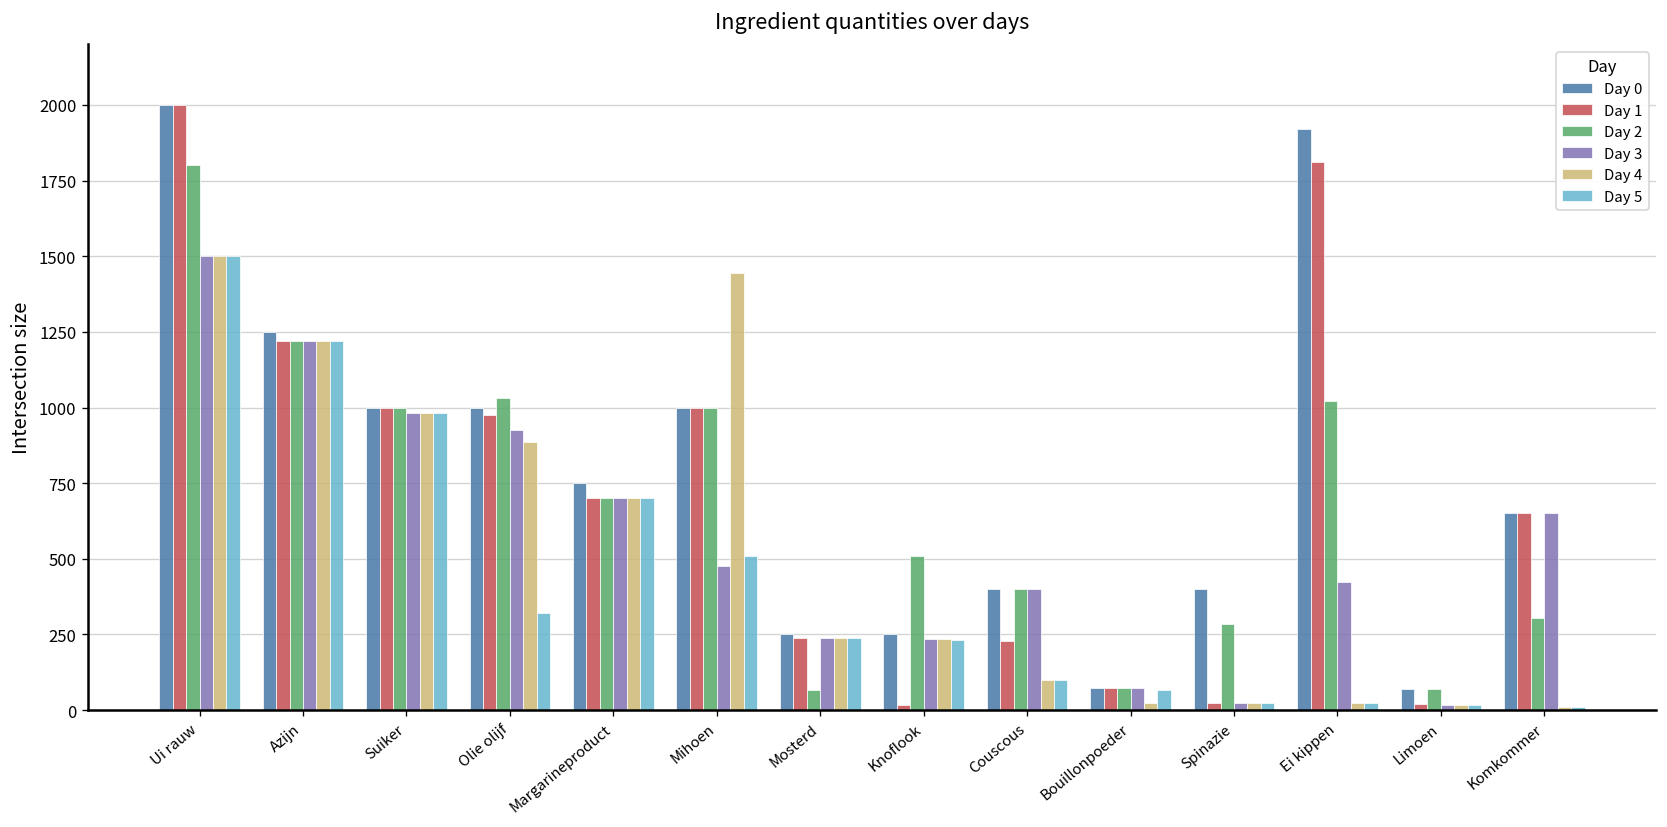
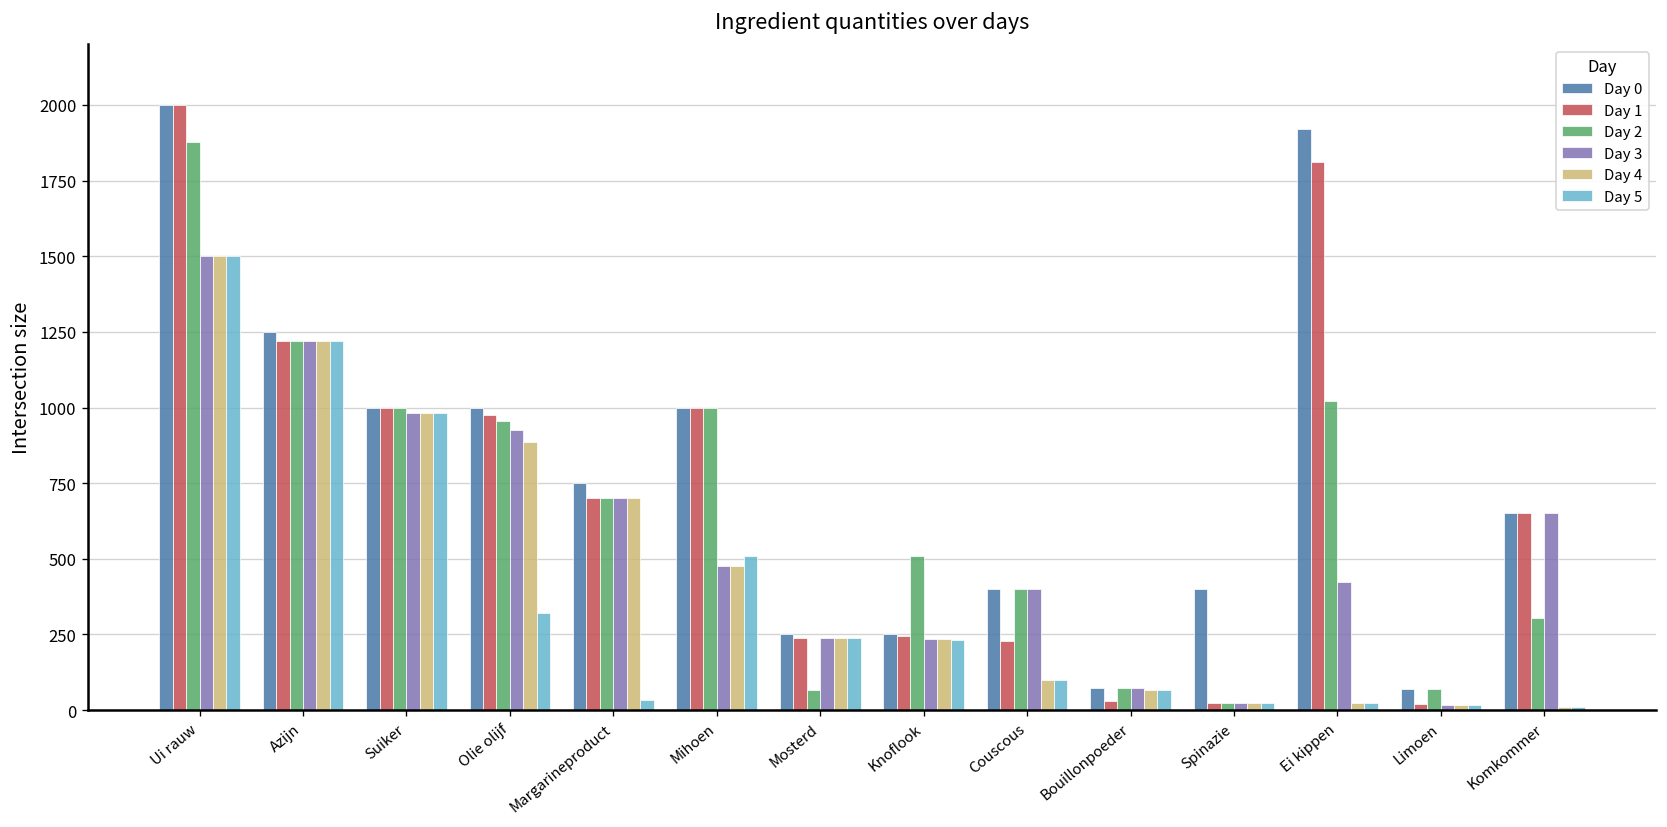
  {
    "Day 1": {
      "Ui rauw": 2000,
      "Azijn": 1220,
      "Suiker": 1000,
      "Olie olijf": 980,
      "Margarineproduct": 700,
      "Mihoen": 1000,
      "Mosterd": 240,
-     "Knoflook": 20,
+     "Knoflook": 250,
      "Couscous": 230,
-     "Bouillonpoeder": 70,
+     "Bouillonpoeder": 30,
      "Spinazie": 30,
      "Ei kippen": 1810,
      "Limoen": 20,
      "Komkommer": 650
    },
    "Day 2": {
-     "Ui rauw": 1800,
+     "Ui rauw": 1880,
      "Azijn": 1220,
      "Suiker": 1000,
-     "Olie olijf": 1030,
+     "Olie olijf": 960,
      "Margarineproduct": 700,
      "Mihoen": 1000,
      "Mosterd": 70,
      "Knoflook": 510,
      "Couscous": 400,
      "Bouillonpoeder": 70,
-     "Spinazie": 290,
+     "Spinazie": 30,
      "Ei kippen": 1020,
      "Limoen": 70,
      "Komkommer": 310
    },
    "Day 4": {
      "Ui rauw": 1500,
      "Azijn": 1220,
      "Suiker": 980,
      "Olie olijf": 890,
      "Margarineproduct": 700,
-     "Mihoen": 1450,
+     "Mihoen": 480,
      "Mosterd": 240,
      "Knoflook": 240,
      "Couscous": 100,
-     "Bouillonpoeder": 20,
+     "Bouillonpoeder": 70,
      "Spinazie": 30,
      "Ei kippen": 20,
      "Limoen": 20,
      "Komkommer": 10
    },
    "Day 5": {
      "Ui rauw": 1500,
      "Azijn": 1220,
      "Suiker": 980,
      "Olie olijf": 320,
-     "Margarineproduct": 700,
+     "Margarineproduct": 40,
      "Mihoen": 510,
      "Mosterd": 240,
      "Knoflook": 230,
      "Couscous": 100,
      "Bouillonpoeder": 70,
      "Spinazie": 30,
      "Ei kippen": 20,
      "Limoen": 20,
      "Komkommer": 10
    }
  }
